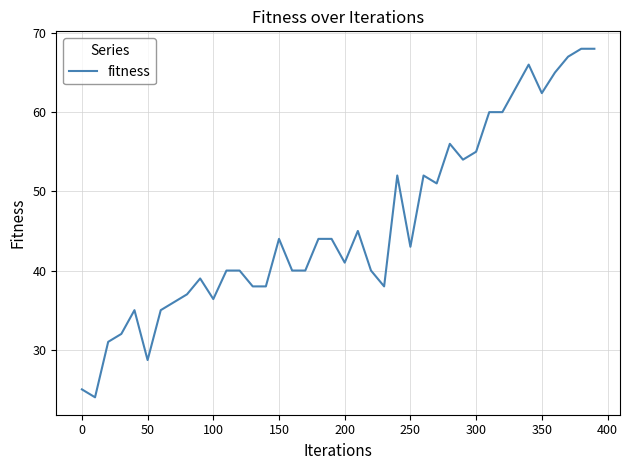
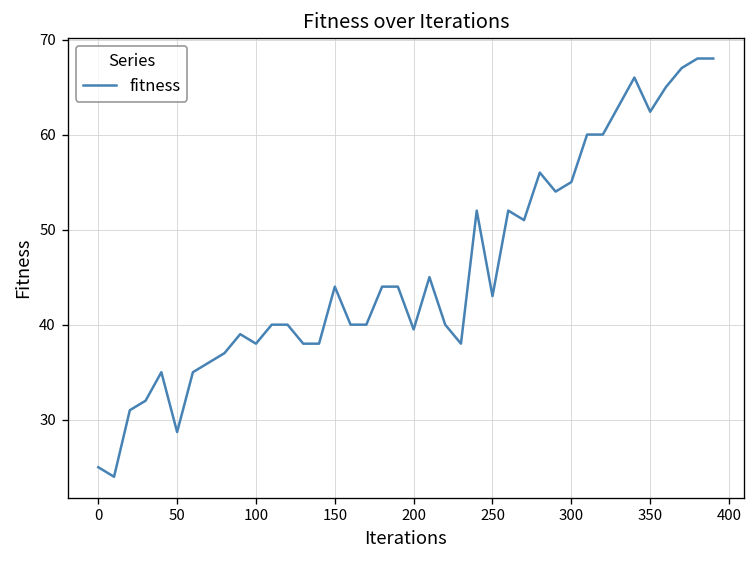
  {
    "0": 25,
    "50": 29,
-   "100": 36,
+   "100": 38,
    "150": 44,
-   "200": 41,
+   "200": 40,
    "250": 43,
    "300": 55,
    "350": 62
  }
